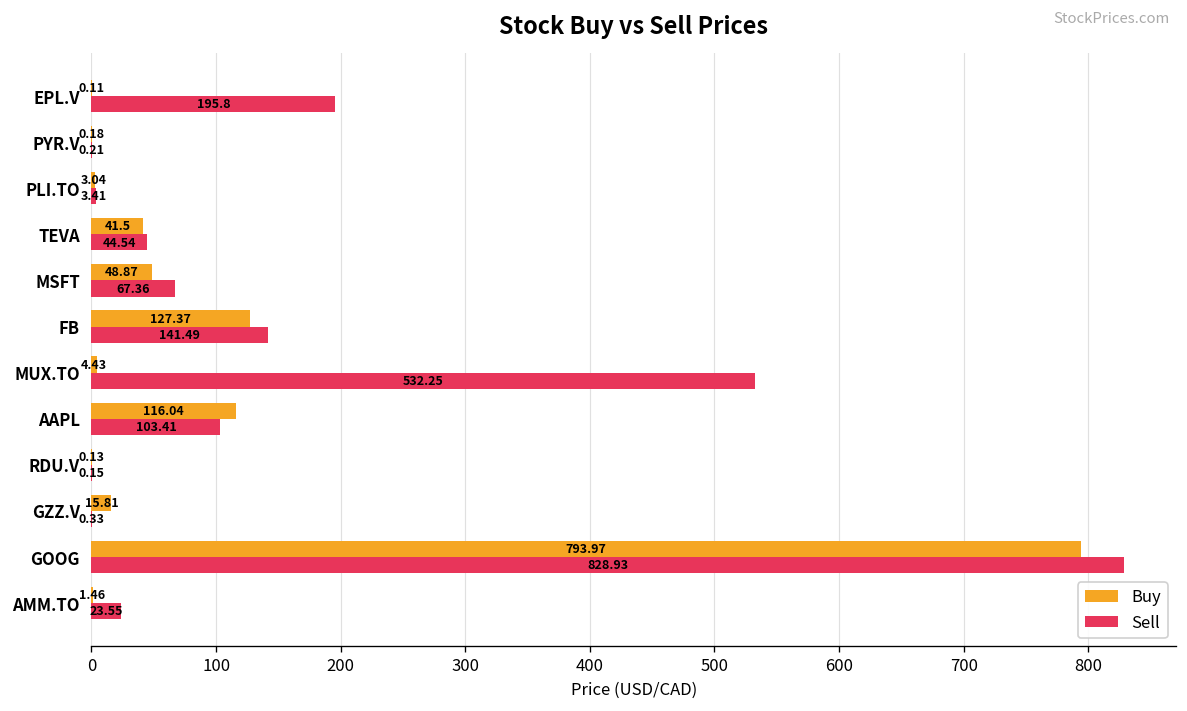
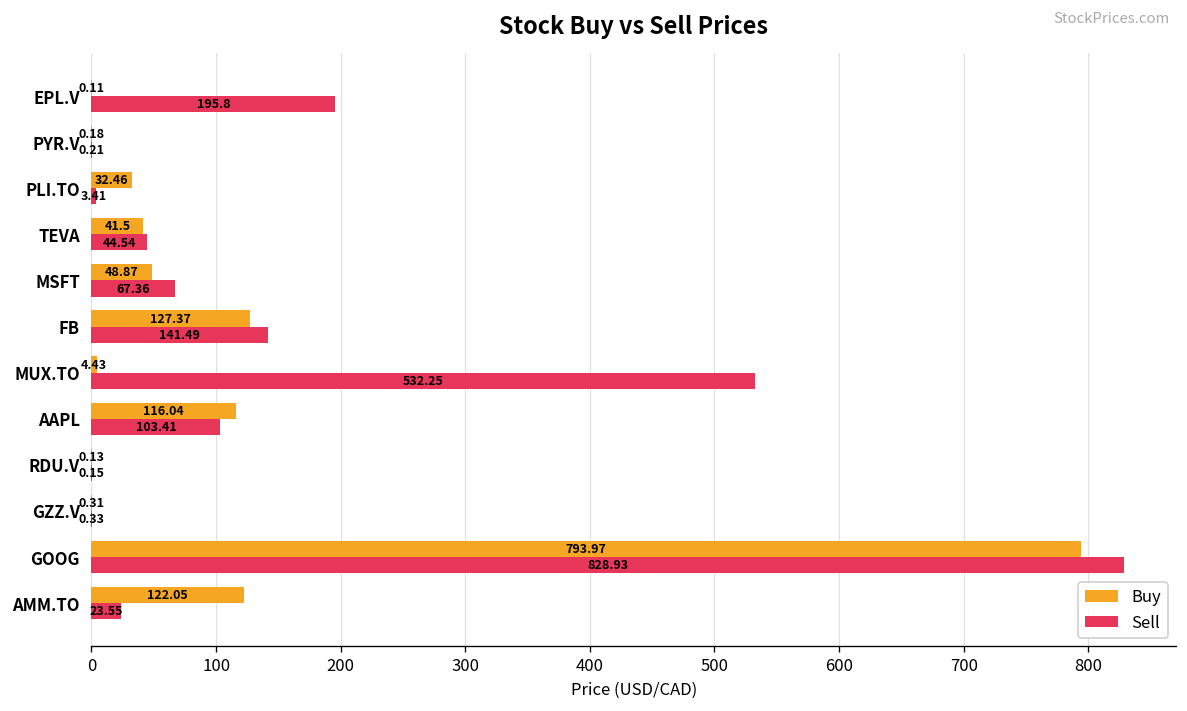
  {
    "Buy": {
      "EPL.V": 0.11,
      "PYR.V": 0.18,
-     "PLI.TO": 3.04,
+     "PLI.TO": 32.46,
      "TEVA": 41.5,
      "MSFT": 48.87,
      "FB": 127.37,
      "MUX.TO": 4.43,
      "AAPL": 116.04,
      "RDU.V": 0.13,
-     "GZZ.V": 15.81,
+     "GZZ.V": 0.31,
      "GOOG": 793.97,
-     "AMM.TO": 1.46
+     "AMM.TO": 122.05
    },
    "Sell": {
      "EPL.V": 195.8,
      "PYR.V": 0.21,
      "PLI.TO": 3.41,
      "TEVA": 44.54,
      "MSFT": 67.36,
      "FB": 141.49,
      "MUX.TO": 532.25,
      "AAPL": 103.41,
      "RDU.V": 0.15,
      "GZZ.V": 0.33,
      "GOOG": 828.93,
      "AMM.TO": 23.55
    }
  }
